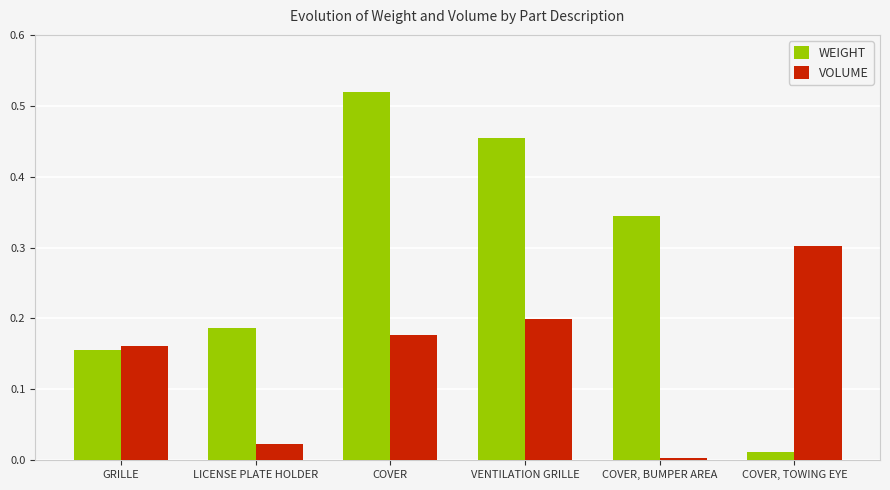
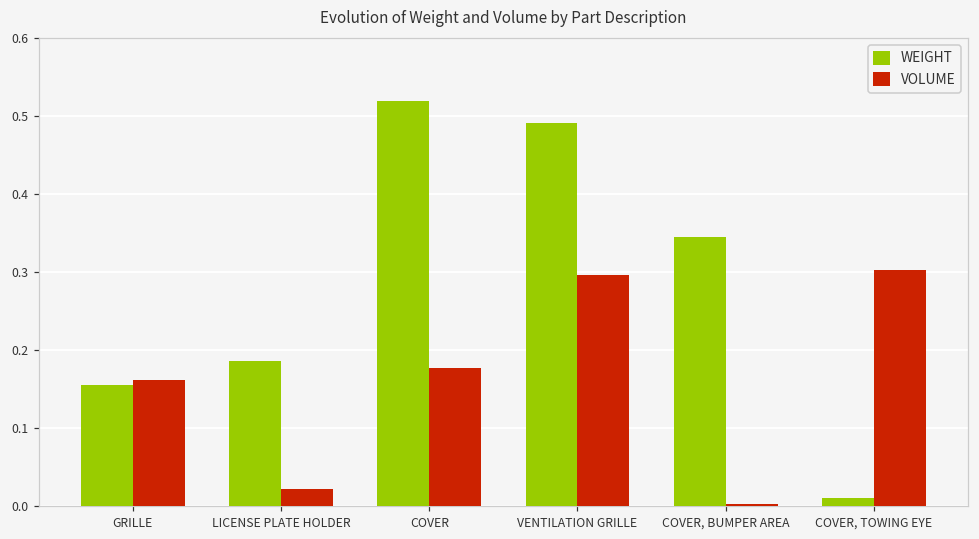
  {
    "WEIGHT": {
      "GRILLE": 0.16,
      "LICENSE PLATE HOLDER": 0.19,
      "COVER": 0.52,
-     "VENTILATION GRILLE": 0.46,
+     "VENTILATION GRILLE": 0.49,
      "COVER, BUMPER AREA": 0.35,
      "COVER, TOWING EYE": 0.01
    },
    "VOLUME": {
      "GRILLE": 0.16,
      "LICENSE PLATE HOLDER": 0.02,
      "COVER": 0.18,
-     "VENTILATION GRILLE": 0.20,
+     "VENTILATION GRILLE": 0.30,
      "COVER, TOWING EYE": 0.30
    }
  }
